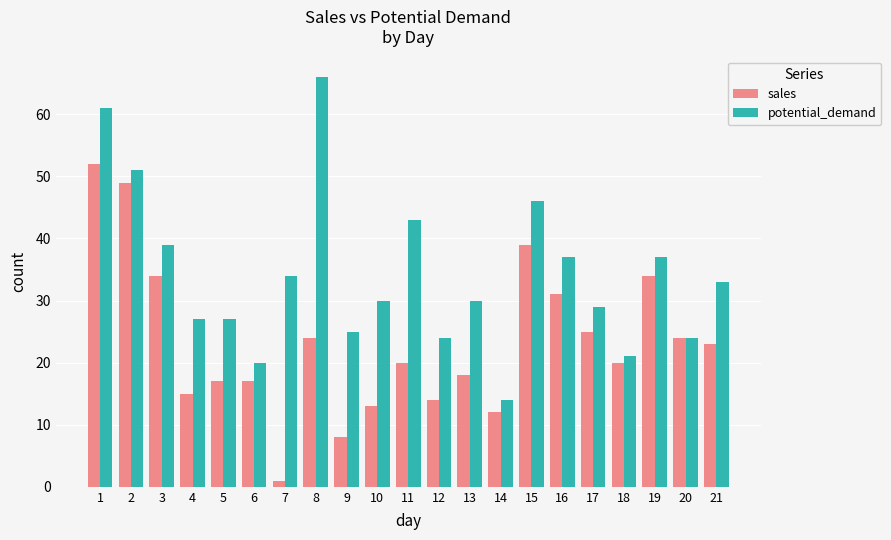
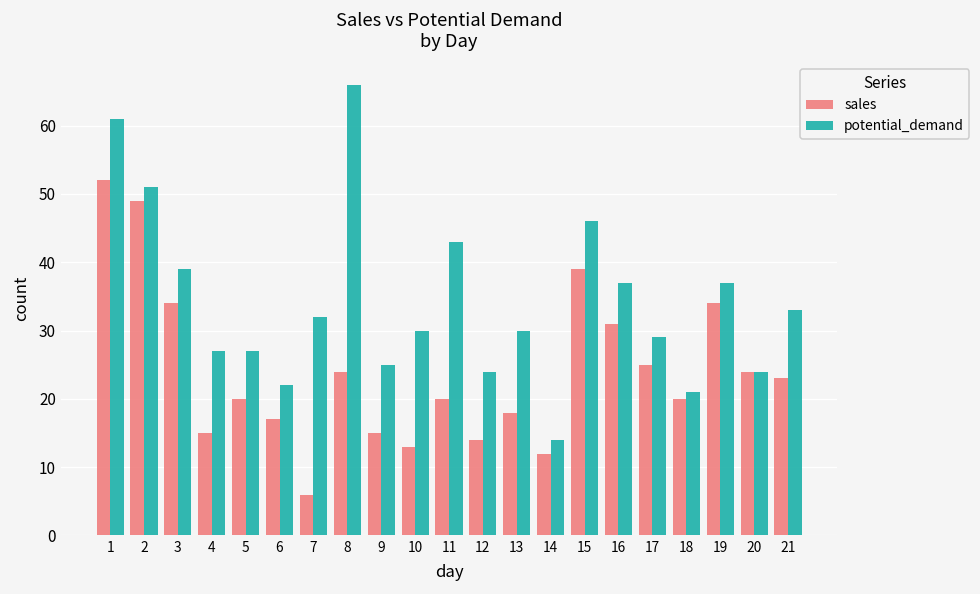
  {
    "sales": {
      "1": 52,
      "2": 49,
      "3": 34,
      "4": 15,
-     "5": 17,
+     "5": 20,
      "6": 17,
-     "7": 1,
+     "7": 6,
      "8": 24,
-     "9": 8,
+     "9": 15,
      "10": 13,
      "11": 20,
      "12": 14,
      "13": 18,
      "14": 12,
      "15": 39,
      "16": 31,
      "17": 25,
      "18": 20,
      "19": 34,
      "20": 24,
      "21": 23
    },
    "potential_demand": {
      "1": 61,
      "2": 51,
      "3": 39,
      "4": 27,
      "5": 27,
-     "6": 20,
-     "7": 34,
+     "6": 22,
+     "7": 32,
      "8": 66,
      "9": 25,
      "10": 30,
      "11": 43,
      "12": 24,
      "13": 30,
      "14": 14,
      "15": 46,
      "16": 37,
      "17": 29,
      "18": 21,
      "19": 37,
      "20": 24,
      "21": 33
    }
  }
